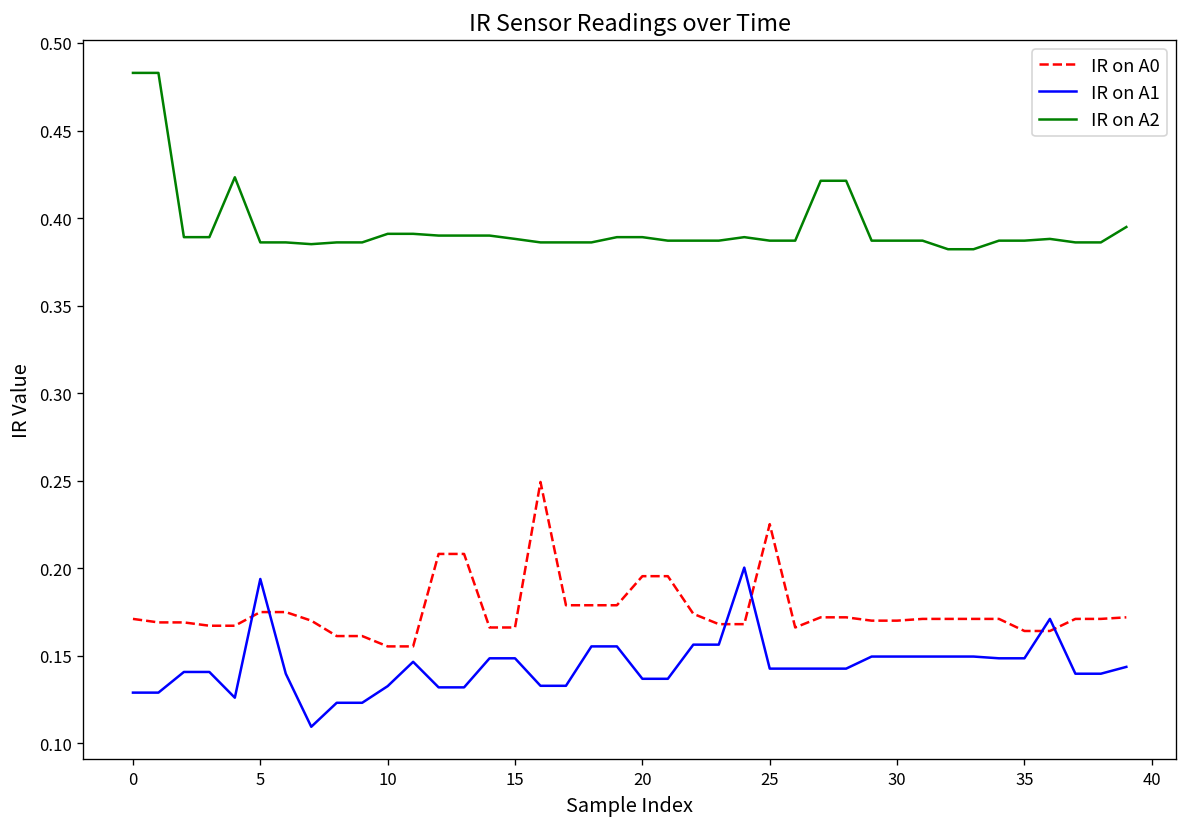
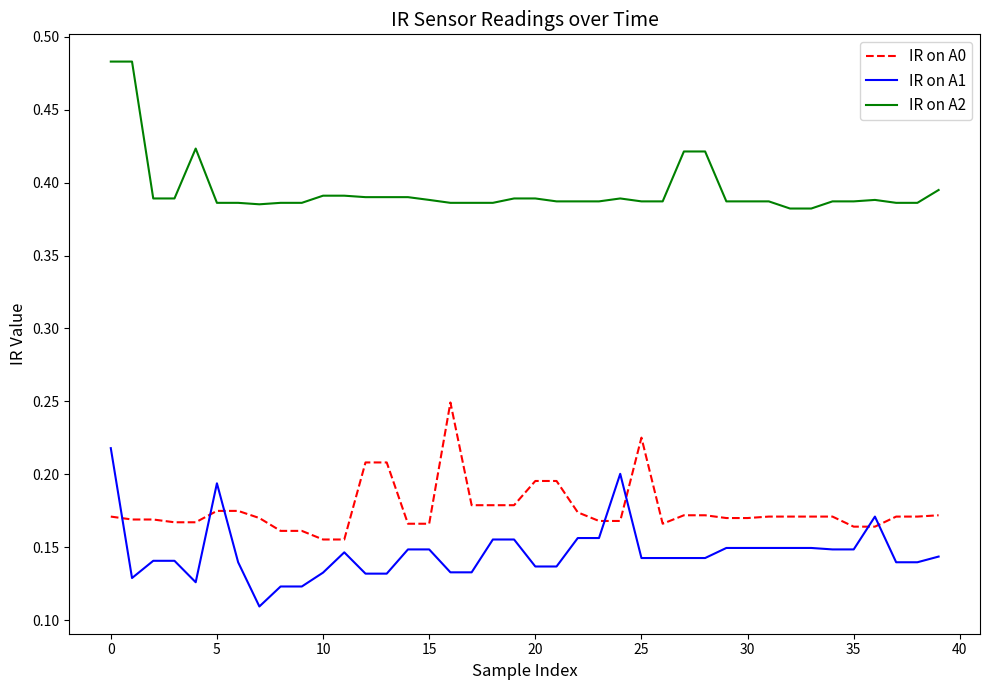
  {
    "IR on A0": {
      "0": 0.171,
      "5": 0.175,
      "10": 0.155,
      "15": 0.166,
      "20": 0.196,
      "25": 0.225,
      "30": 0.170,
      "35": 0.164
    },
    "IR on A1": {
-     "0": 0.129,
+     "0": 0.218,
      "5": 0.194,
      "10": 0.133,
      "15": 0.149,
      "20": 0.137,
      "25": 0.143,
      "30": 0.150,
      "35": 0.149
    },
    "IR on A2": {
      "0": 0.483,
      "5": 0.386,
      "10": 0.391,
      "15": 0.388,
      "20": 0.389,
      "25": 0.387,
      "30": 0.387,
      "35": 0.387
    }
  }
